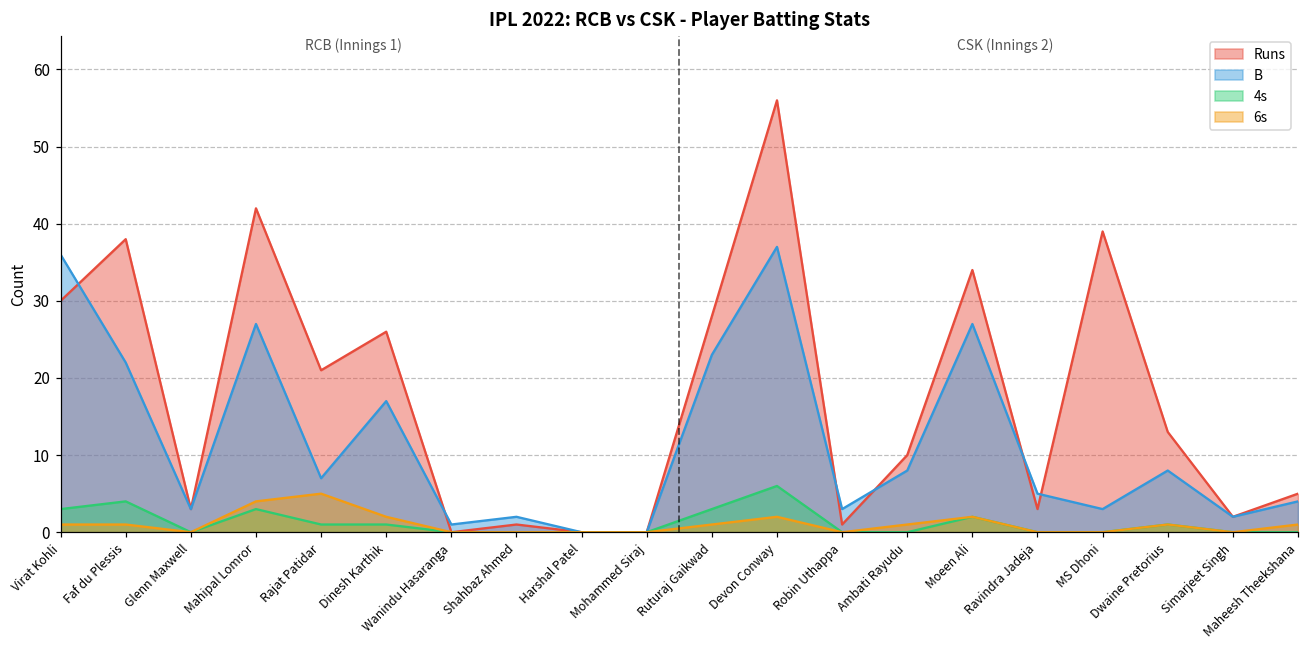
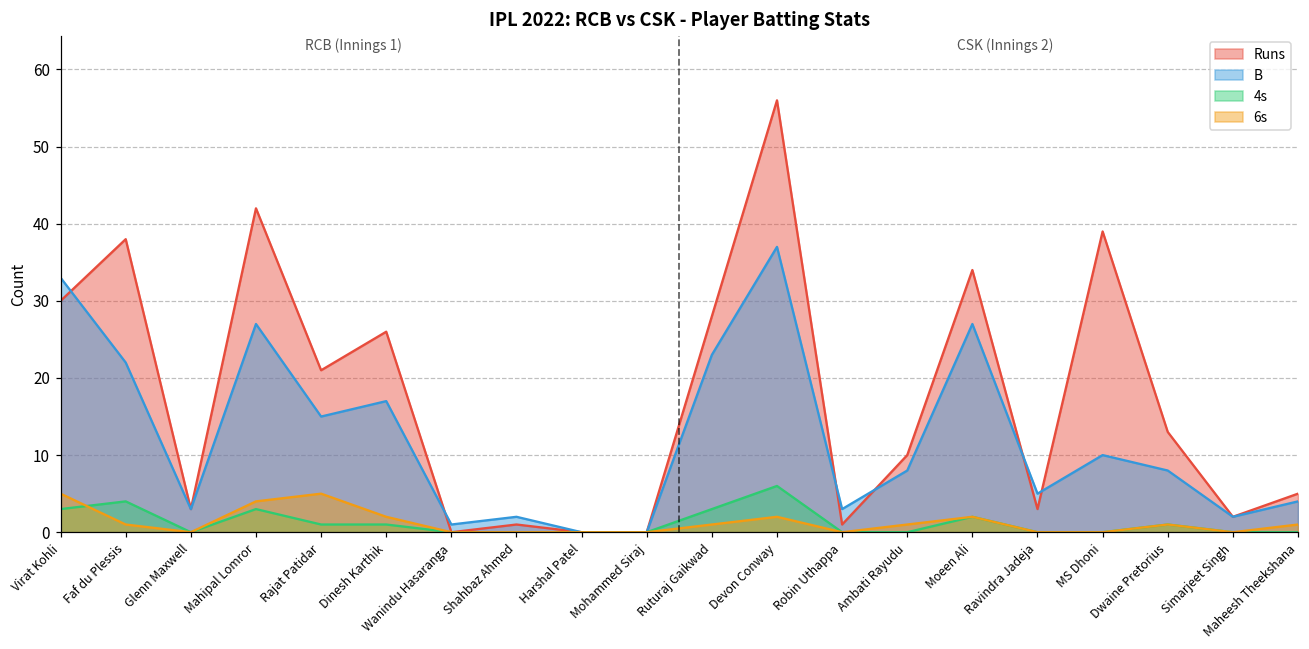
  {
    "Runs": {
      "Virat Kohli": 30,
      "Faf du Plessis": 38,
      "Mahipal Lomror": 42,
      "Rajat Patidar": 21,
      "Dinesh Karthik": 26,
      "Shahbaz Ahmed": 1,
      "Ruturaj Gaikwad": 28,
      "Devon Conway": 56,
      "Robin Uthappa": 1,
      "Ambati Rayudu": 10,
      "Moeen Ali": 34,
      "Ravindra Jadeja": 3,
      "MS Dhoni": 39,
      "Dwaine Pretorius": 13,
      "Maheesh Theekshana": 5
    },
    "B": {
-     "Virat Kohli": 36,
+     "Virat Kohli": 33,
      "Faf du Plessis": 22,
      "Mahipal Lomror": 27,
-     "Rajat Patidar": 7,
+     "Rajat Patidar": 15,
      "Dinesh Karthik": 17,
      "Wanindu Hasaranga": 1,
      "Shahbaz Ahmed": 2,
      "Ruturaj Gaikwad": 23,
      "Devon Conway": 37,
      "Robin Uthappa": 3,
      "Ambati Rayudu": 8,
      "Moeen Ali": 27,
      "Ravindra Jadeja": 5,
-     "MS Dhoni": 3,
+     "MS Dhoni": 10,
      "Dwaine Pretorius": 8,
      "Maheesh Theekshana": 4
    },
    "4s": {
      "Virat Kohli": 3,
      "Faf du Plessis": 4,
      "Mahipal Lomror": 3,
      "Rajat Patidar": 1,
      "Dinesh Karthik": 1,
      "Ruturaj Gaikwad": 3,
      "Devon Conway": 6,
      "Ambati Rayudu": 0,
      "Maheesh Theekshana": 0
    },
    "6s": {
-     "Virat Kohli": 1,
+     "Virat Kohli": 5,
      "Faf du Plessis": 1,
      "Mahipal Lomror": 4,
      "Rajat Patidar": 5,
      "Dinesh Karthik": 2,
      "Ruturaj Gaikwad": 1,
      "Devon Conway": 2,
      "Ambati Rayudu": 1,
      "Maheesh Theekshana": 1
    }
  }
